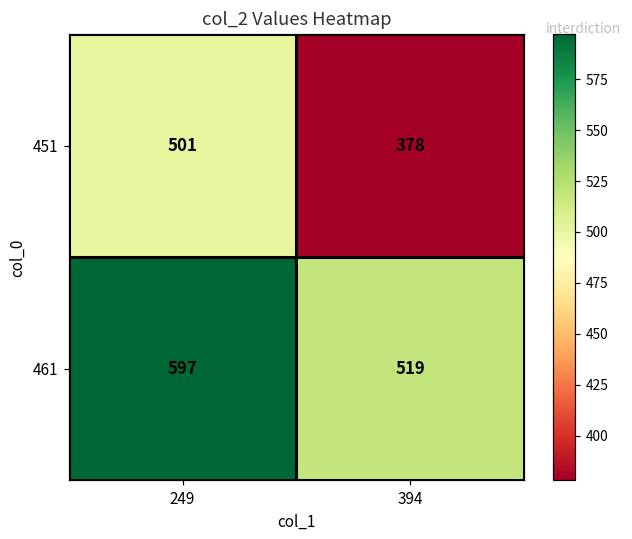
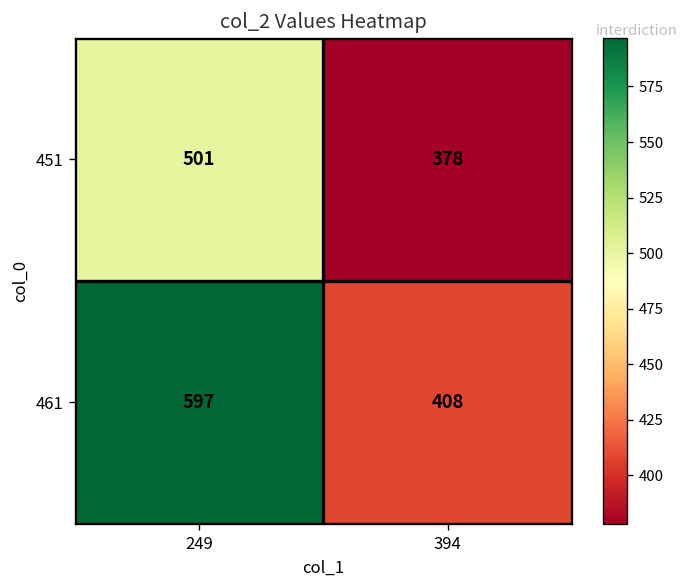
  {
    "451": {
      "249": 501,
      "394": 378
    },
    "461": {
      "249": 597,
-     "394": 519
+     "394": 408
    }
  }
